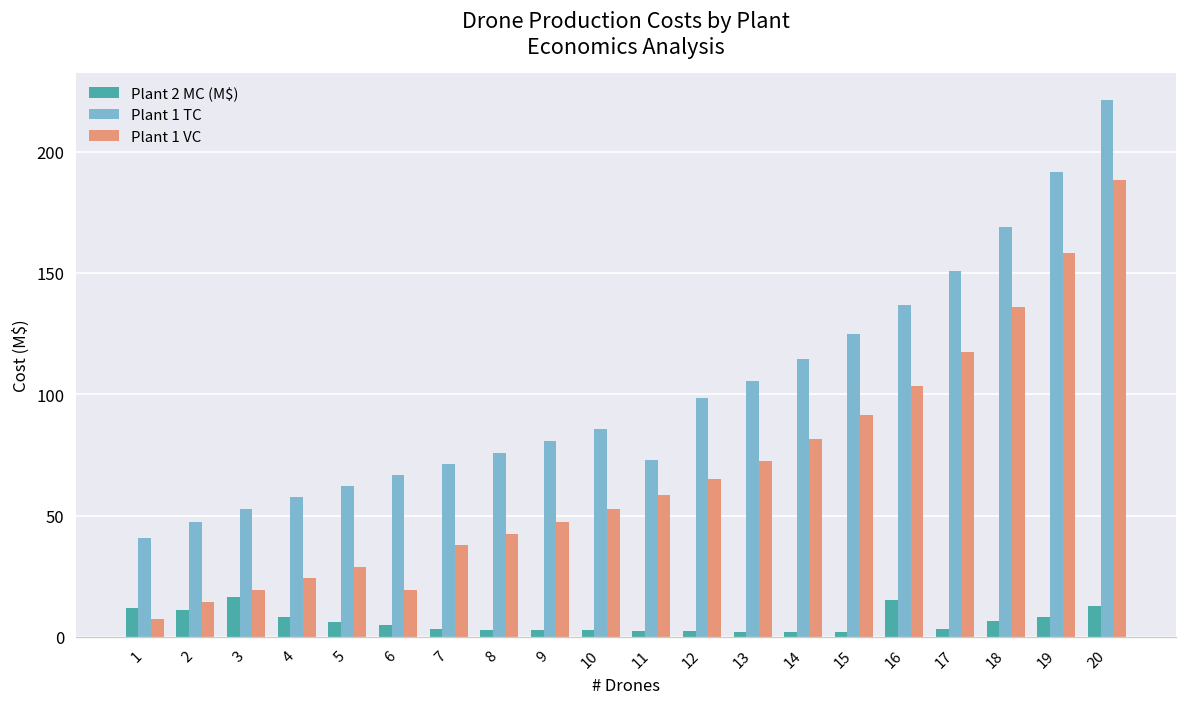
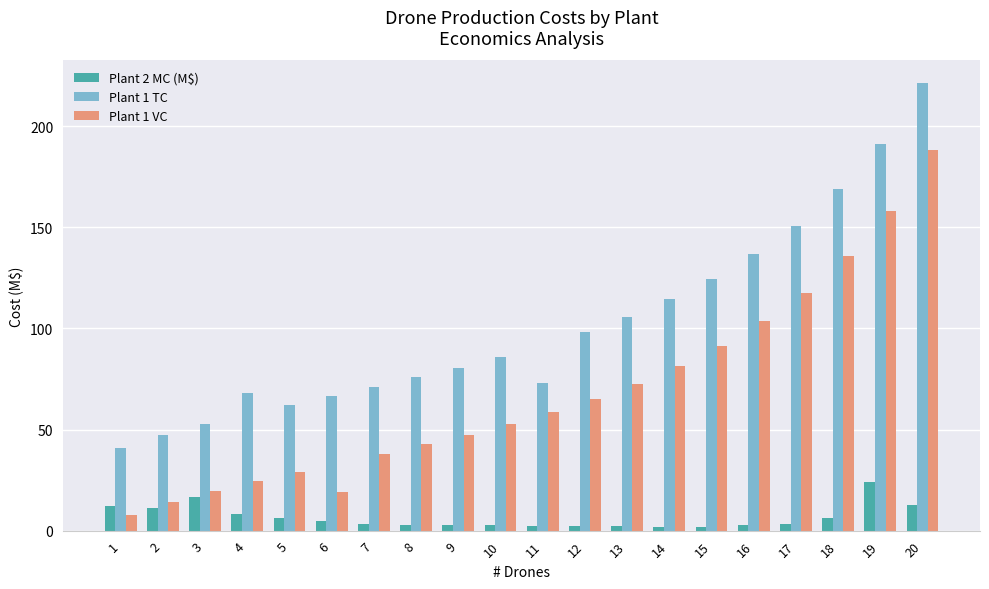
  {
    "Plant 2 MC (M$)": {
      "1": 12,
      "2": 11,
      "3": 16,
      "4": 8,
      "5": 6,
      "6": 5,
      "7": 3,
      "8": 3,
      "9": 3,
      "10": 3,
      "11": 3,
      "12": 2,
      "13": 2,
      "14": 2,
      "15": 2,
-     "16": 15,
+     "16": 3,
      "17": 3,
      "18": 6,
-     "19": 8,
+     "19": 24,
      "20": 13
    },
    "Plant 1 TC": {
      "1": 41,
      "2": 47,
      "3": 53,
-     "4": 58,
+     "4": 68,
      "5": 62,
      "6": 67,
      "7": 71,
      "8": 76,
      "9": 81,
      "10": 86,
      "11": 73,
      "12": 98,
      "13": 106,
      "14": 115,
      "15": 125,
      "16": 137,
      "17": 151,
      "18": 169,
      "19": 191,
      "20": 221
    },
    "Plant 1 VC": {
      "1": 8,
      "2": 14,
      "3": 20,
      "4": 24,
      "5": 29,
      "6": 19,
      "7": 38,
      "8": 43,
      "9": 47,
      "10": 53,
      "11": 59,
      "12": 65,
      "13": 72,
      "14": 81,
      "15": 92,
      "16": 104,
      "17": 117,
      "18": 136,
      "19": 158,
      "20": 188
    }
  }
